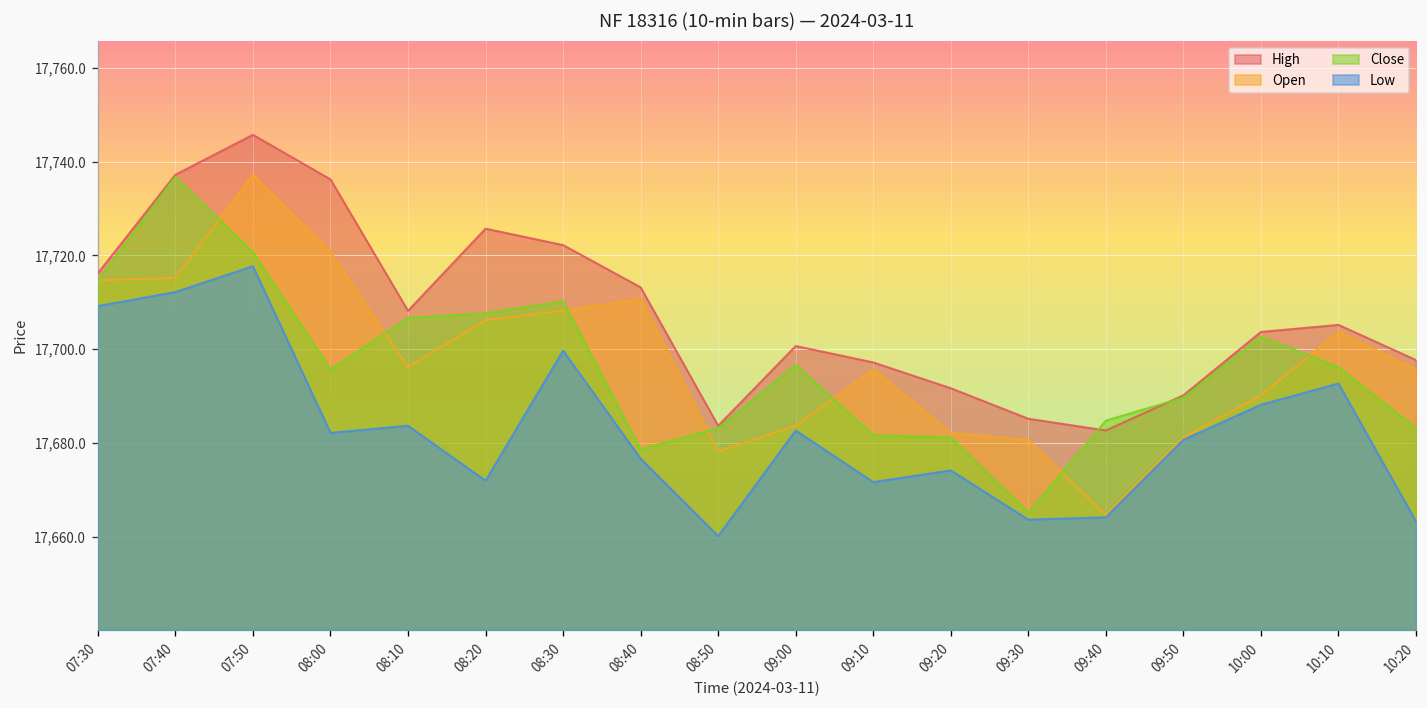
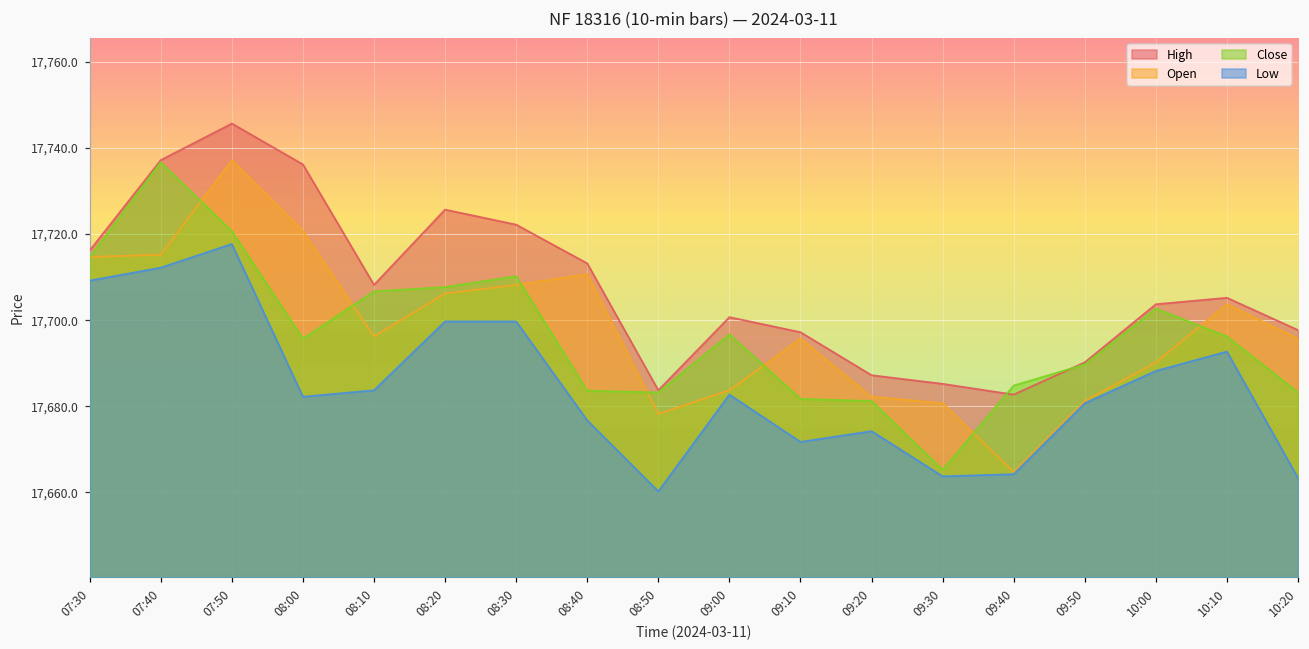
  {
    "High": {
      "07:30": "17,716",
      "07:50": "17,746",
      "08:00": "17,736",
      "08:10": "17,708",
      "08:20": "17,726",
      "08:30": "17,722",
      "08:40": "17,713",
      "09:00": "17,701",
      "09:10": "17,697",
-     "09:20": "17,692",
+     "09:20": "17,687",
      "09:30": "17,685",
      "09:40": "17,683",
      "10:00": "17,704",
      "10:10": "17,705",
      "10:20": "17,698"
    },
    "Open": {
      "07:40": "17,715",
      "07:50": "17,737",
      "08:00": "17,721",
      "08:10": "17,696",
      "08:20": "17,706",
      "08:30": "17,708",
      "08:40": "17,711",
      "08:50": "17,678",
      "09:00": "17,684",
      "09:10": "17,696",
      "09:20": "17,682",
      "09:30": "17,681",
      "10:00": "17,690",
      "10:10": "17,704",
      "10:20": "17,696"
    },
    "Close": {
      "07:50": "17,721",
      "08:00": "17,696",
      "08:10": "17,707",
      "08:20": "17,708",
      "08:30": "17,710",
-     "08:40": "17,679",
+     "08:40": "17,684",
      "09:00": "17,697",
      "09:10": "17,682",
      "09:20": "17,681",
      "09:30": "17,665",
      "09:40": "17,685",
      "10:00": "17,703",
      "10:10": "17,696",
      "10:20": "17,683"
    },
    "Low": {
      "07:30": "17,709",
      "07:40": "17,712",
      "07:50": "17,718",
      "08:00": "17,682",
      "08:10": "17,684",
-     "08:20": "17,672",
+     "08:20": "17,700",
      "08:30": "17,700",
      "08:40": "17,677",
      "08:50": "17,660",
      "09:00": "17,683",
      "09:10": "17,672",
      "09:20": "17,674",
      "09:30": "17,664",
      "10:00": "17,688",
      "10:10": "17,693",
      "10:20": "17,663"
    }
  }
